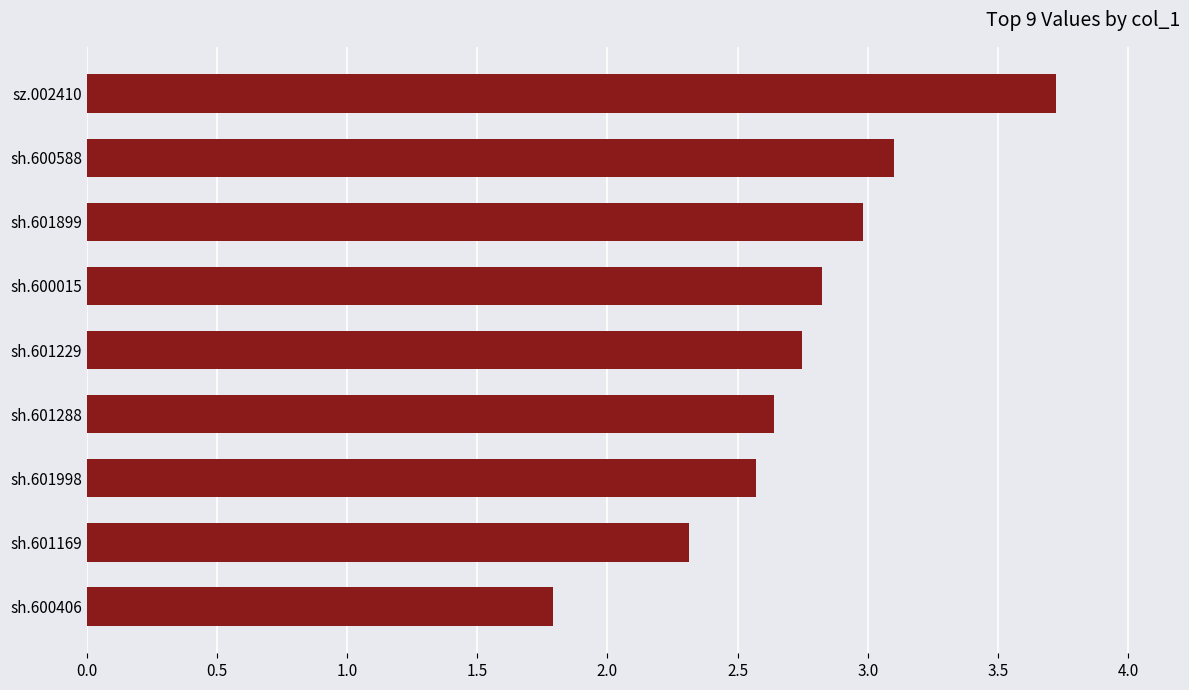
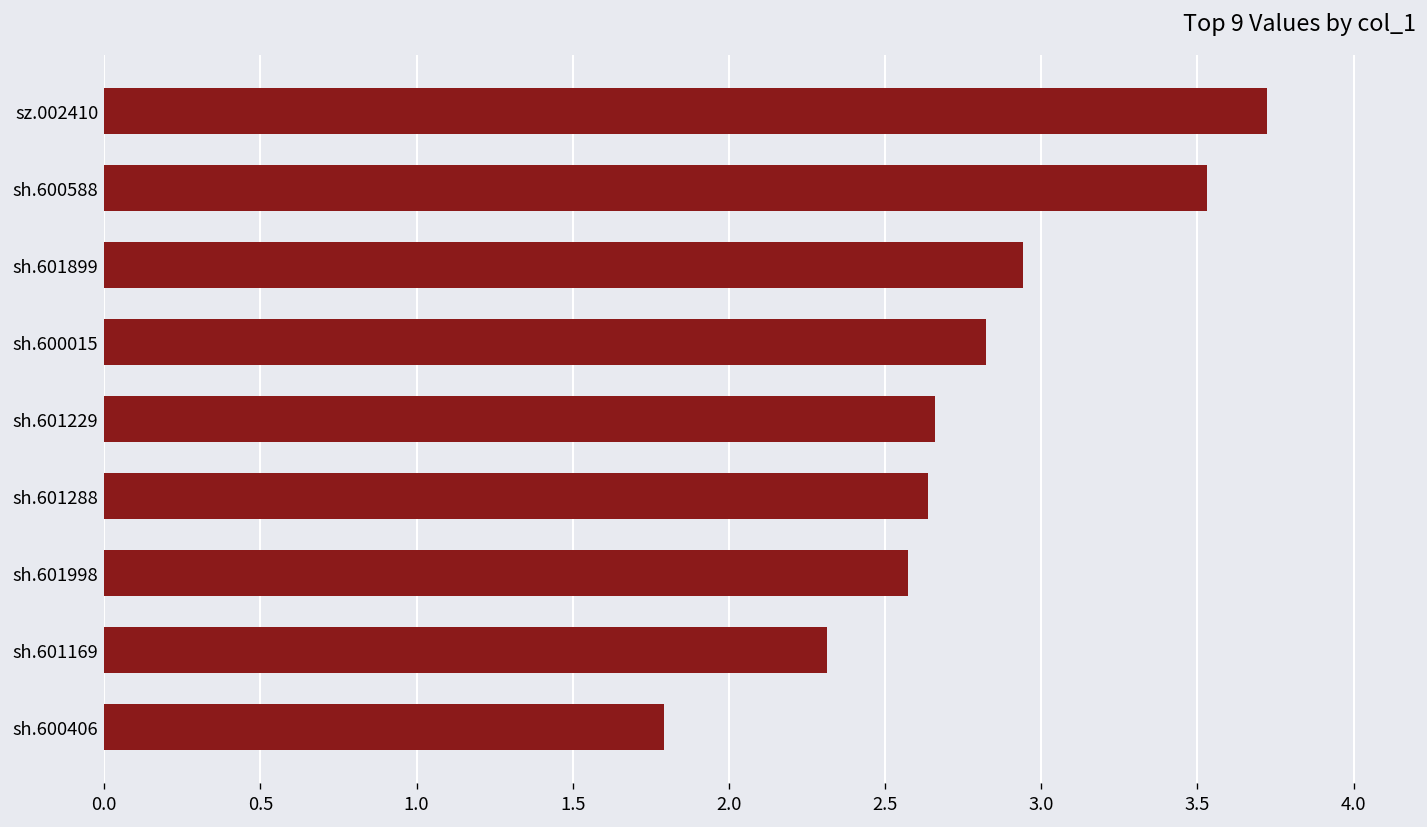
  {
    "sz.002410": 3.72,
-   "sh.600588": 3.10,
-   "sh.601899": 2.98,
+   "sh.600588": 3.53,
+   "sh.601899": 2.94,
    "sh.600015": 2.82,
-   "sh.601229": 2.75,
+   "sh.601229": 2.66,
    "sh.601288": 2.64,
    "sh.601998": 2.57,
    "sh.601169": 2.32,
    "sh.600406": 1.79
  }
